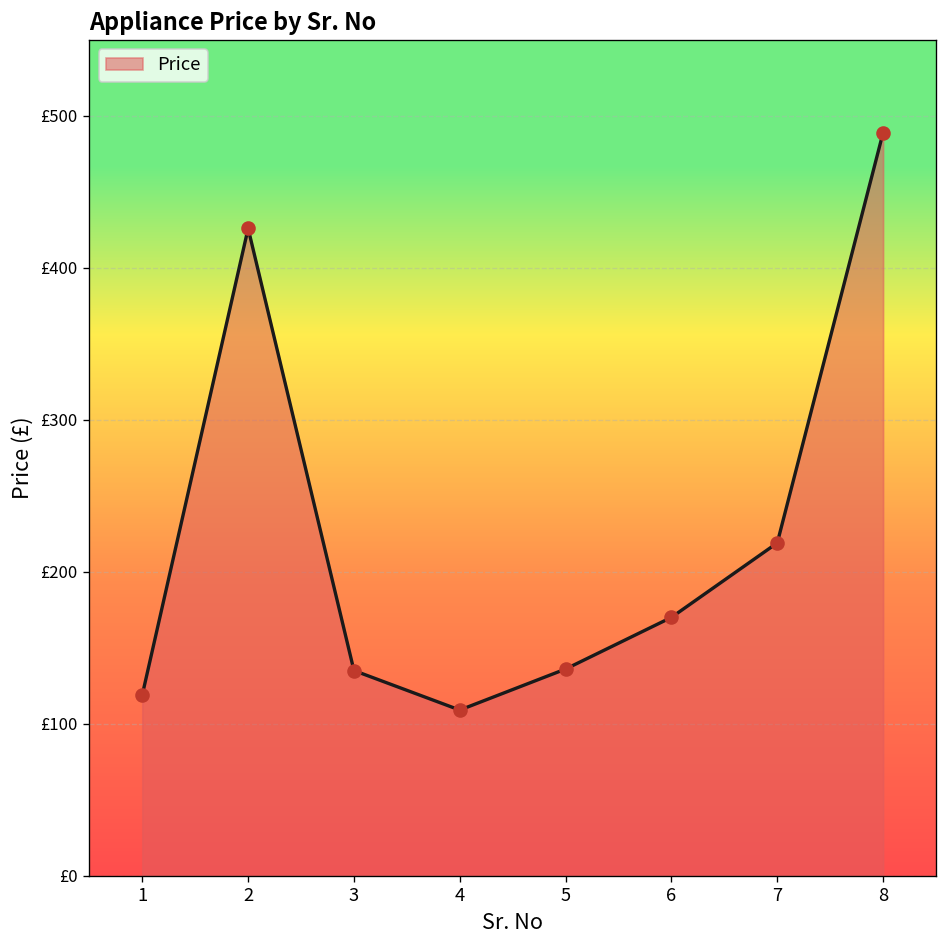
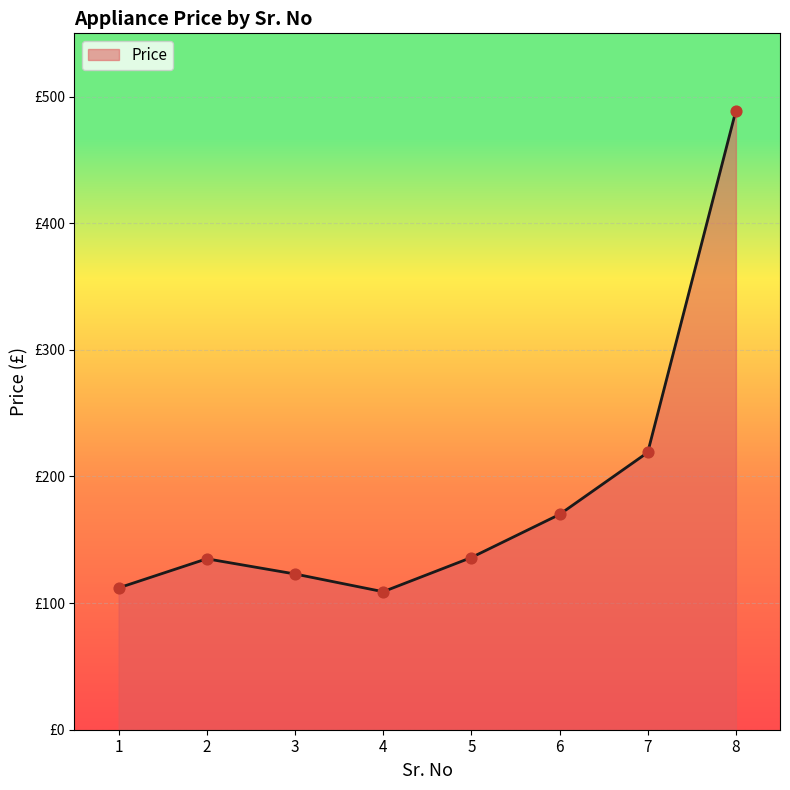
  {
-   "1": "£119",
-   "2": "£426",
-   "3": "£135",
+   "1": "£112",
+   "2": "£135",
+   "3": "£123",
    "4": "£109",
    "5": "£136",
    "6": "£170",
    "7": "£219",
    "8": "£489"
  }
